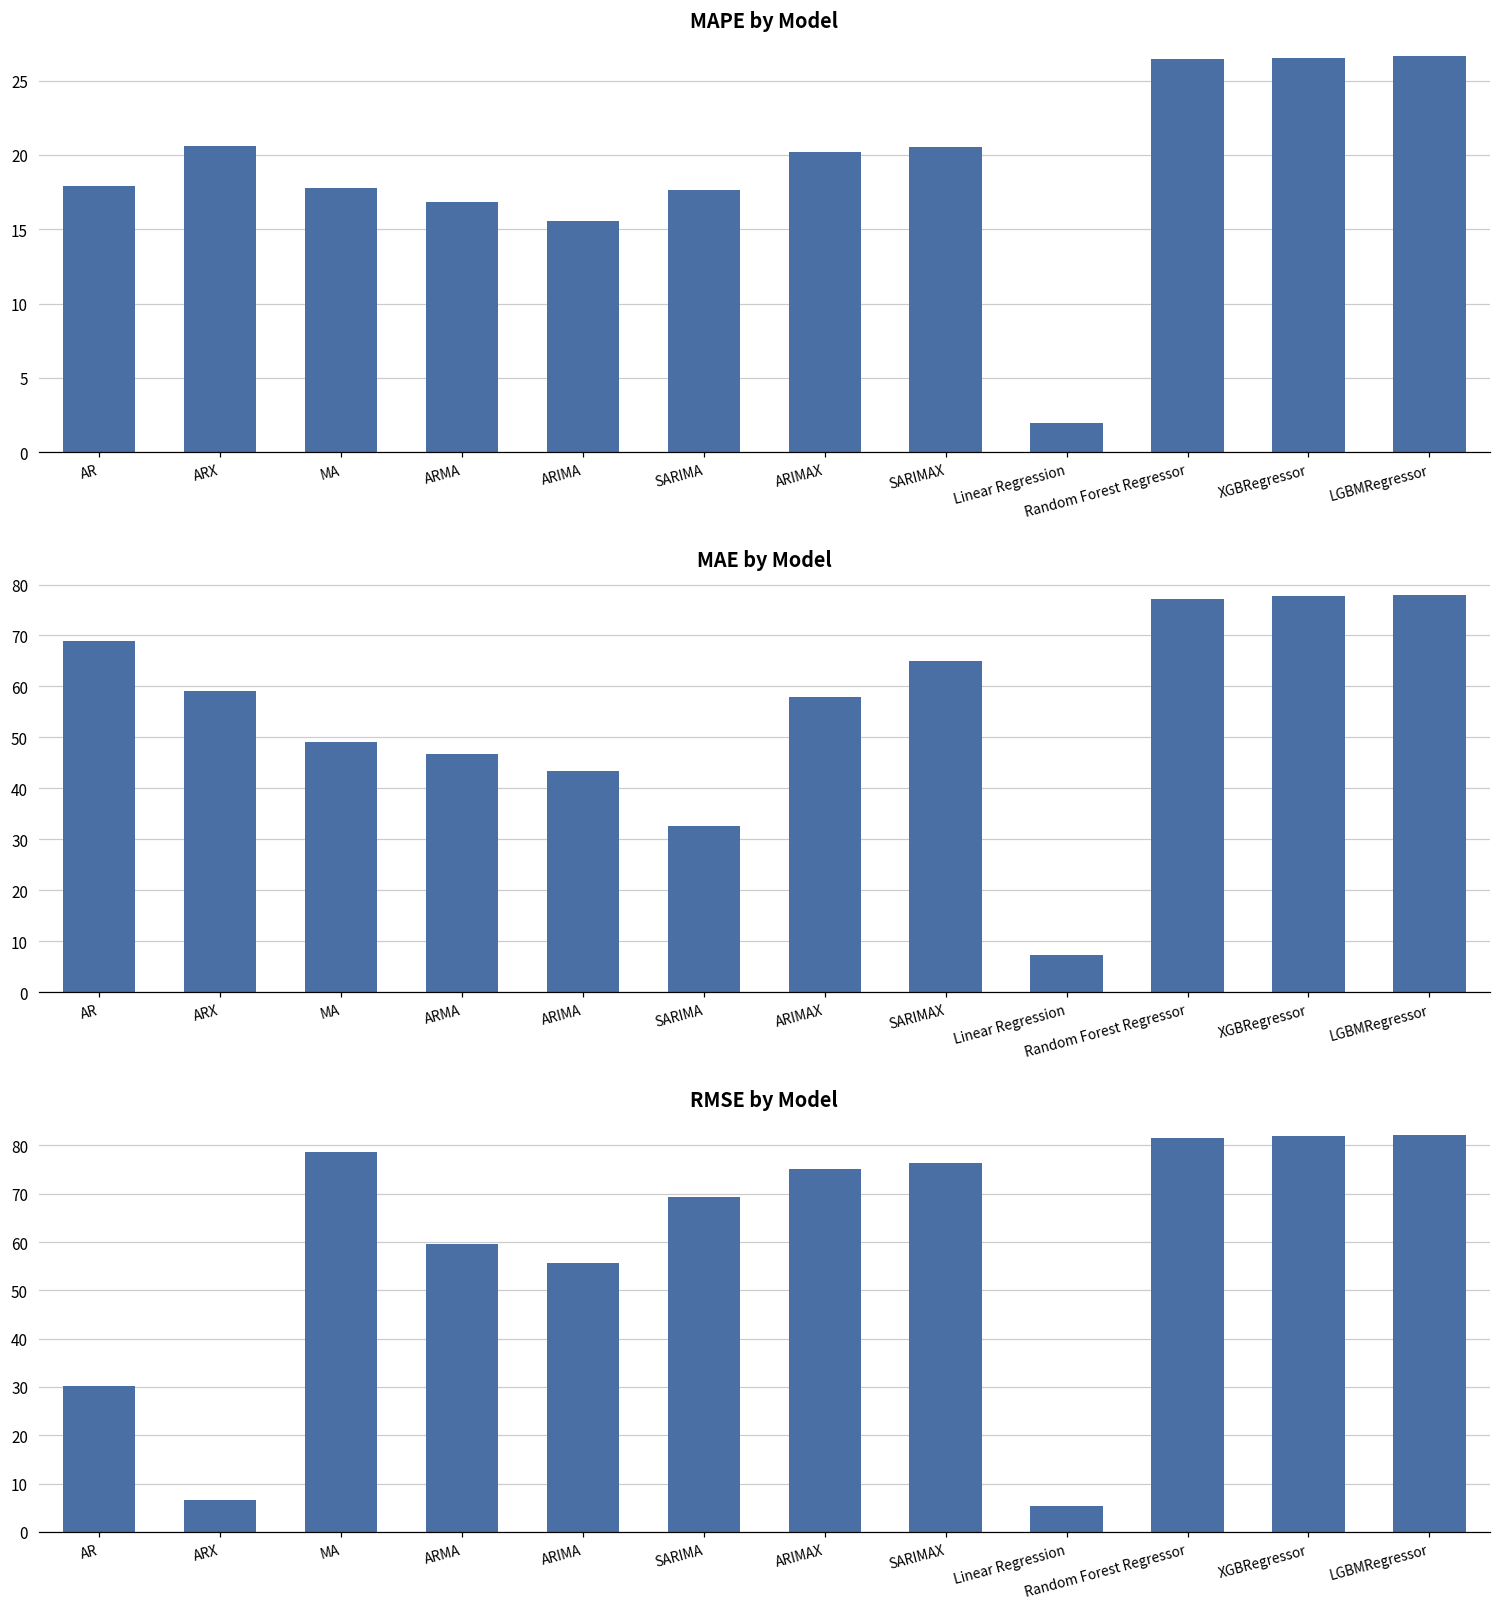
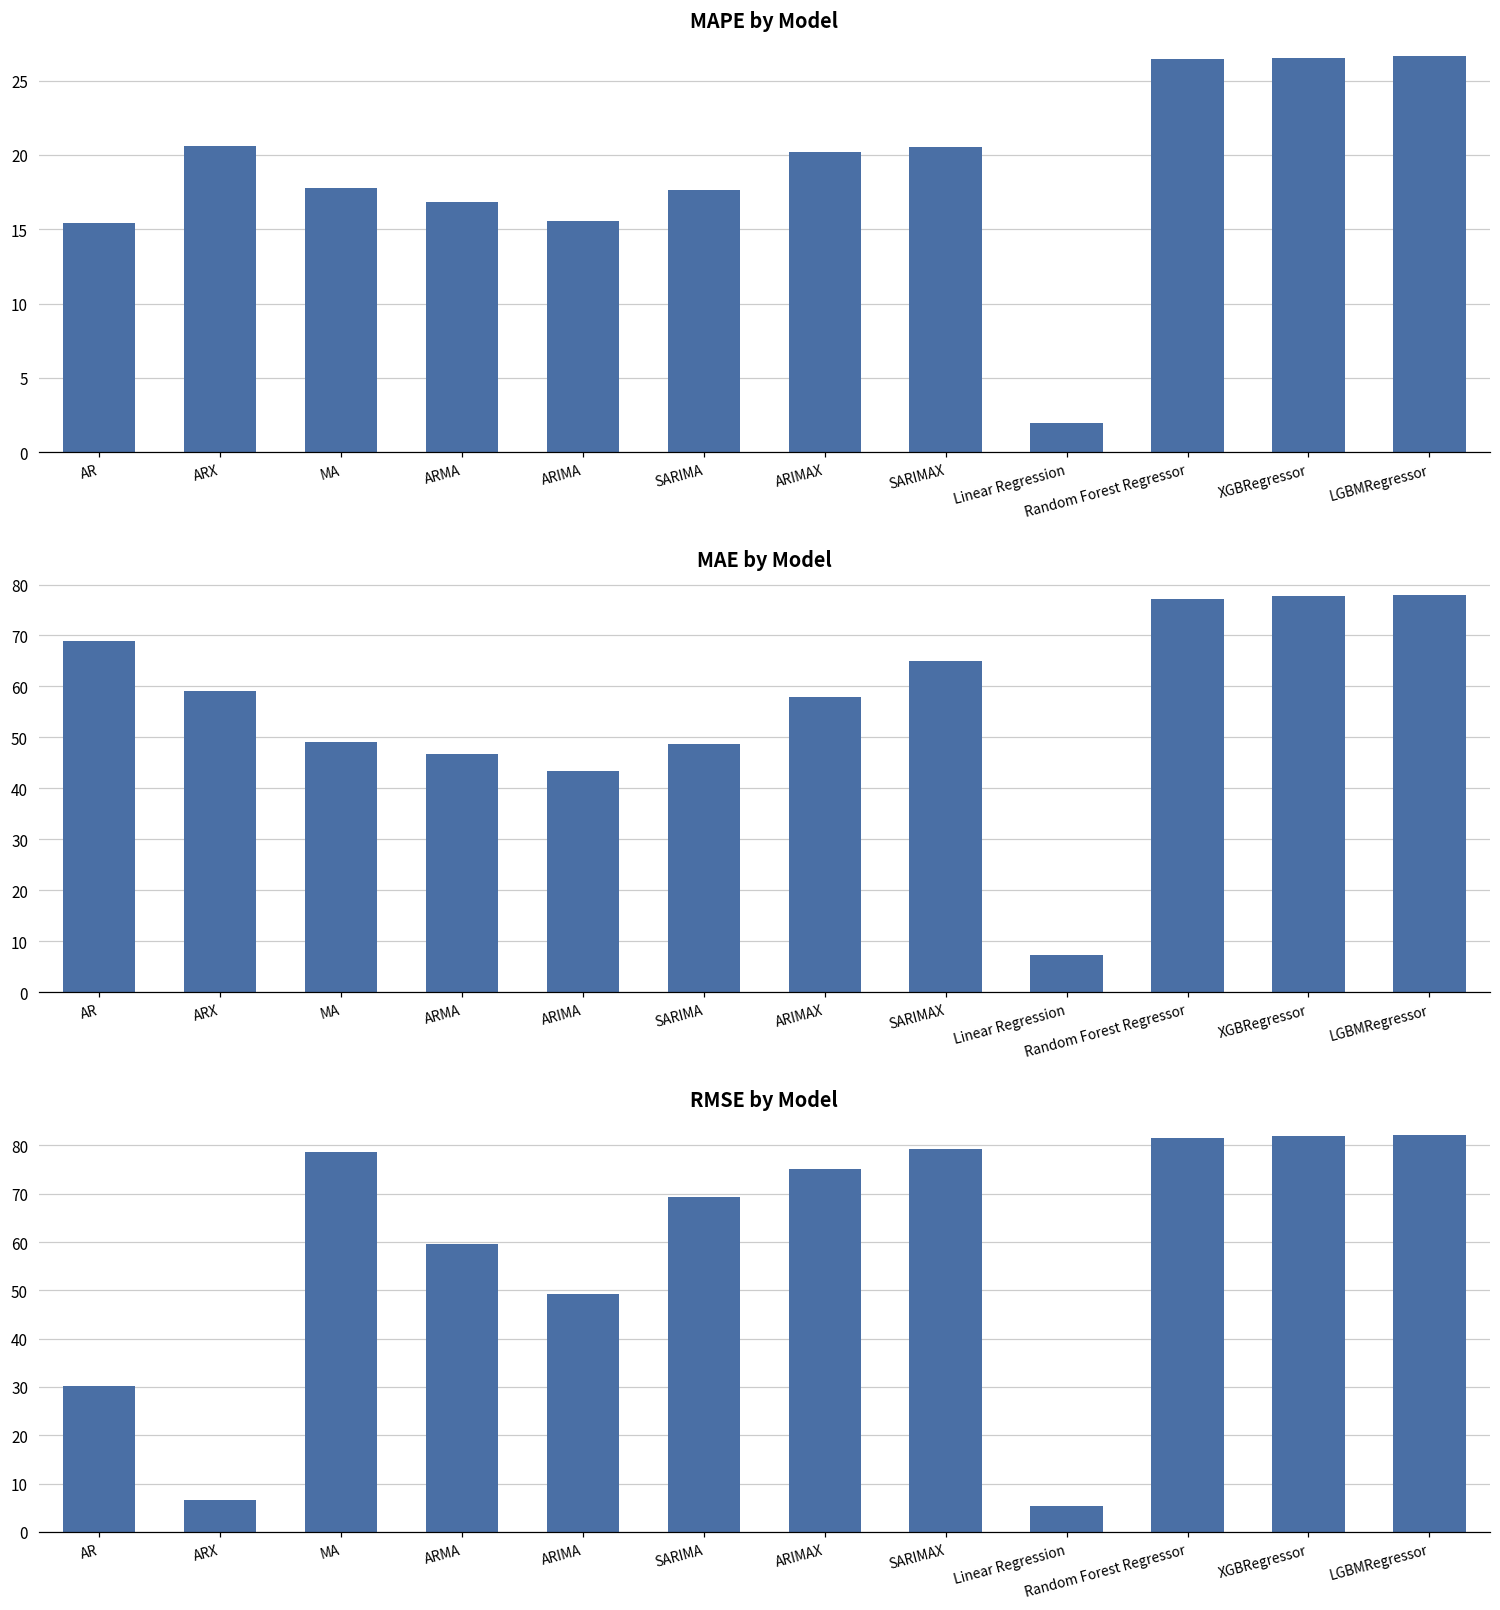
  {
    "MAPE by Model": {
-     "AR": 17.9,
+     "AR": 15.4,
      "ARX": 20.6,
      "MA": 17.8,
      "ARMA": 16.8,
      "ARIMA": 15.6,
      "SARIMA": 17.7,
      "ARIMAX": 20.2,
      "SARIMAX": 20.6,
      "Linear Regression": 2.0,
      "Random Forest Regressor": 26.5,
      "XGBRegressor": 26.6,
      "LGBMRegressor": 26.7
    },
    "MAE by Model": {
      "AR": 69,
      "ARX": 59,
      "MA": 49,
      "ARMA": 47,
      "ARIMA": 43,
-     "SARIMA": 33,
+     "SARIMA": 49,
      "ARIMAX": 58,
      "SARIMAX": 65,
      "Linear Regression": 7,
      "Random Forest Regressor": 77,
      "XGBRegressor": 78,
      "LGBMRegressor": 78
    },
    "RMSE by Model": {
      "AR": 30,
      "ARX": 7,
      "MA": 79,
      "ARMA": 60,
-     "ARIMA": 56,
+     "ARIMA": 49,
      "SARIMA": 69,
      "ARIMAX": 75,
-     "SARIMAX": 76,
+     "SARIMAX": 79,
      "Linear Regression": 5,
      "Random Forest Regressor": 82,
      "XGBRegressor": 82,
      "LGBMRegressor": 82
    }
  }
